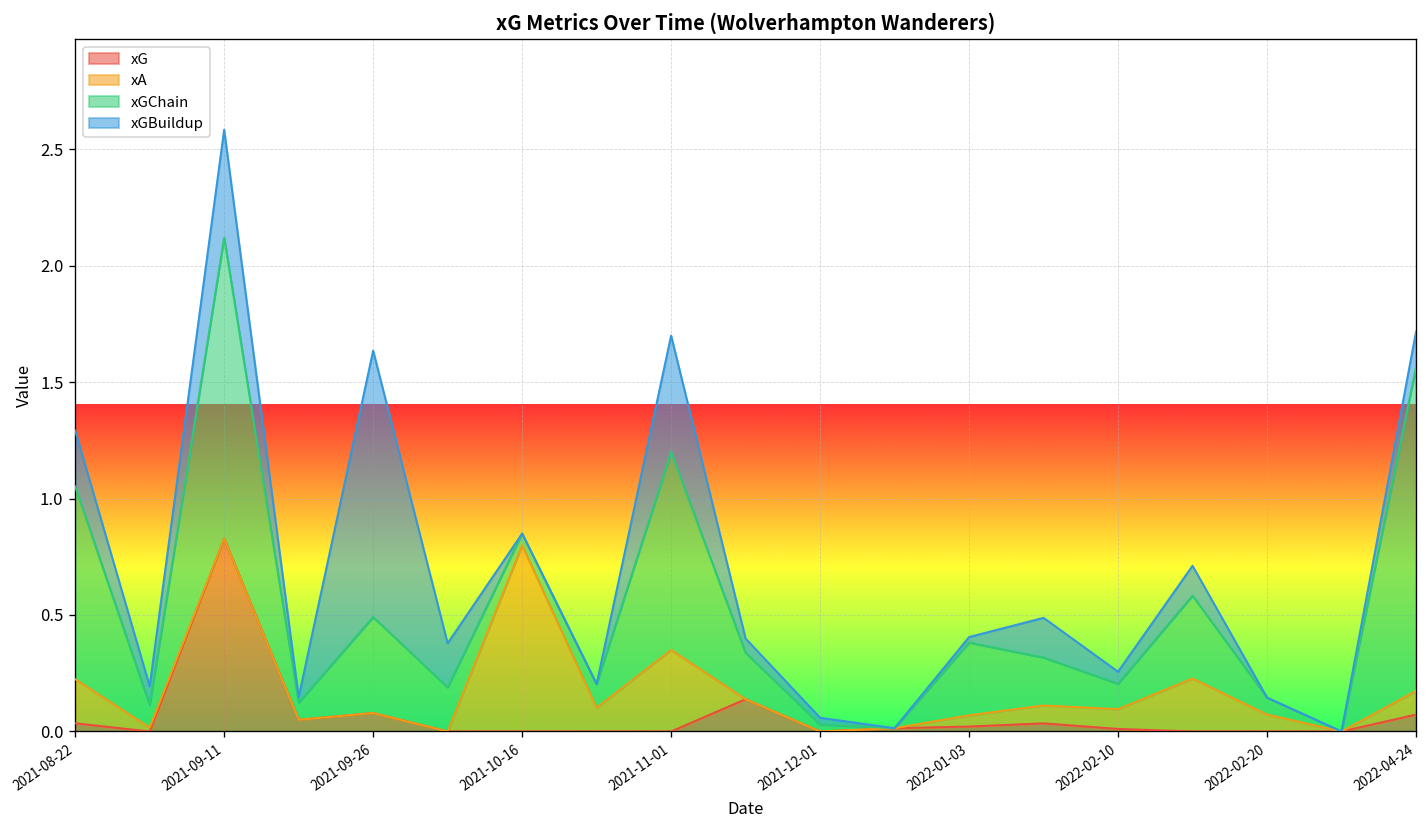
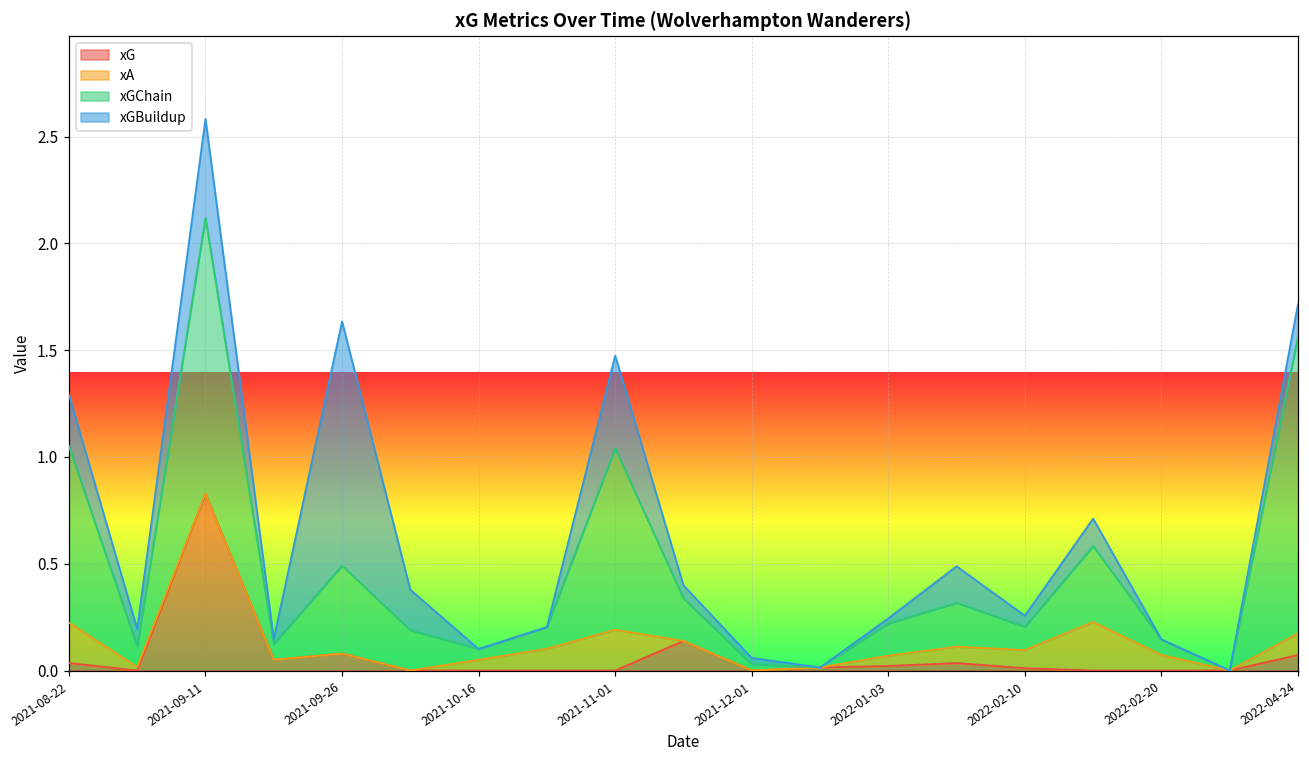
  {
    "xG": {
      "2021-08-22": 0.04,
      "2021-10-16": 0.00,
      "2021-11-01": 0.00,
      "2022-01-03": 0.02,
      "2022-02-10": 0.01,
      "2022-02-20": 0.00,
      "2022-04-24": 0.07
    },
    "xA": {
      "2021-08-22": 0.19,
-     "2021-10-16": 0.80,
-     "2021-11-01": 0.35,
+     "2021-10-16": 0.05,
+     "2021-11-01": 0.19,
      "2022-01-03": 0.05,
      "2022-02-10": 0.08,
      "2022-02-20": 0.07,
      "2022-04-24": 0.10
    },
    "xGChain": {
      "2021-08-22": 0.83,
      "2021-09-11": 1.29,
      "2021-09-26": 0.41,
      "2021-11-01": 0.85,
      "2021-12-01": 0.03,
-     "2022-01-03": 0.31,
+     "2022-01-03": 0.15,
      "2022-02-10": 0.11,
      "2022-04-24": 1.39
    },
    "xGBuildup": {
      "2021-08-22": 0.24,
      "2021-09-11": 0.46,
      "2021-09-26": 1.14,
-     "2021-11-01": 0.50,
+     "2021-11-01": 0.43,
      "2021-12-01": 0.03,
      "2022-01-03": 0.02,
      "2022-02-10": 0.05,
      "2022-04-24": 0.15
    }
  }
